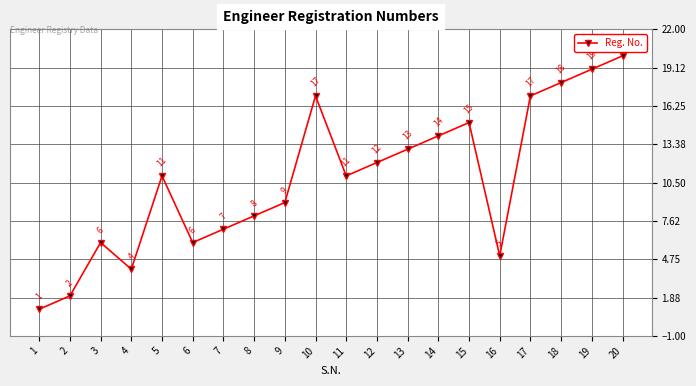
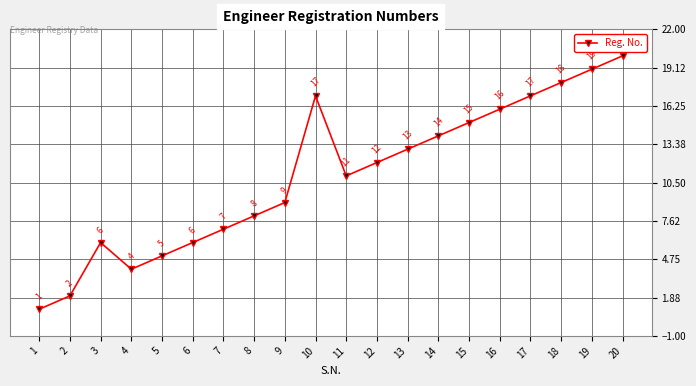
  {
    "1": 1,
    "2": 2,
    "3": 6,
    "4": 4,
-   "5": 11,
+   "5": 5,
    "6": 6,
    "7": 7,
    "8": 8,
    "9": 9,
    "10": 17,
    "11": 11,
    "12": 12,
    "13": 13,
    "14": 14,
    "15": 15,
-   "16": 5,
+   "16": 16,
    "17": 17,
    "18": 18
  }
